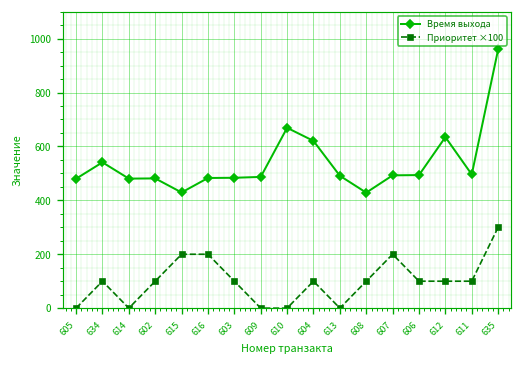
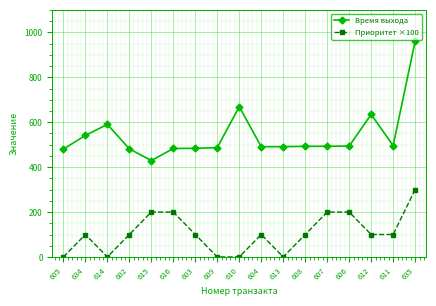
  {
    "Время выхода": {
      "605": 480,
      "634": 540,
-     "614": 480,
+     "614": 590,
      "602": 480,
      "615": 430,
      "616": 480,
      "603": 480,
      "609": 490,
      "610": 670,
-     "604": 620,
+     "604": 490,
      "613": 490,
-     "608": 430,
+     "608": 490,
      "607": 490,
      "606": 490,
      "612": 630,
      "611": 500,
      "635": 960
    },
    "Приоритет ×100": {
      "605": 0,
      "634": 100,
      "614": 0,
      "602": 100,
      "615": 200,
      "616": 200,
      "603": 100,
      "609": 0,
      "610": 0,
      "604": 100,
      "613": 0,
      "608": 100,
      "607": 200,
-     "606": 100,
+     "606": 200,
      "612": 100,
      "611": 100,
      "635": 300
    }
  }
